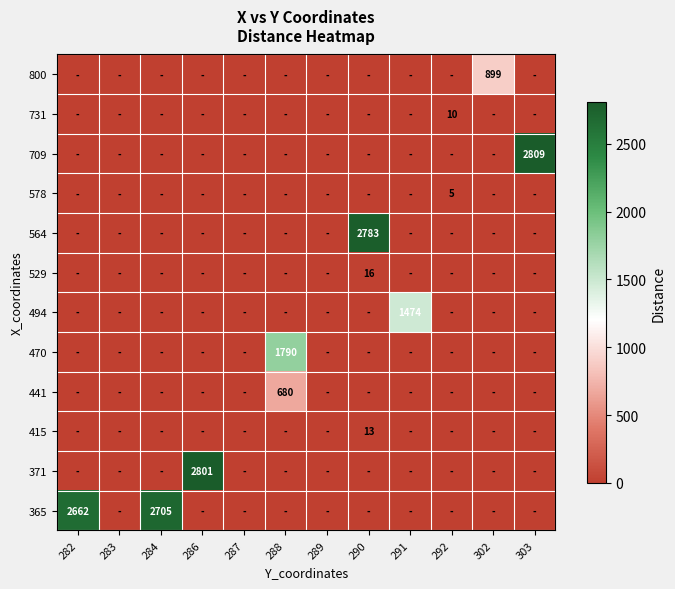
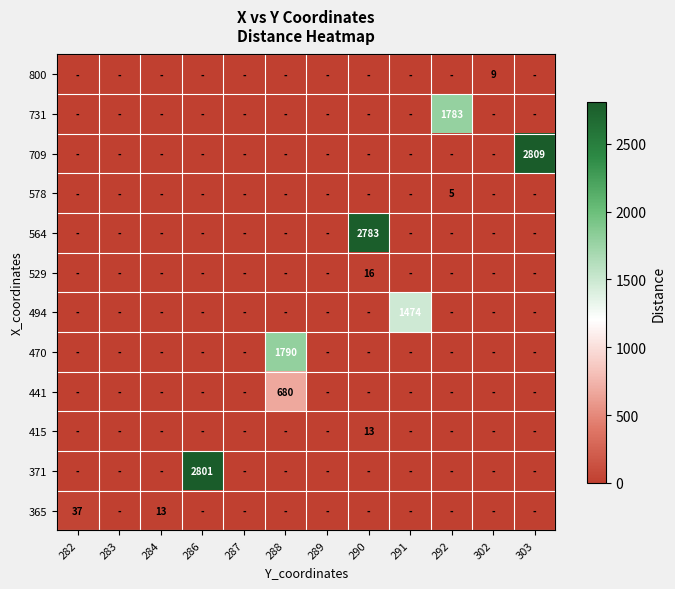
  {
    "800": {
-     "302": 899
+     "302": 9
    },
    "731": {
-     "292": 10
+     "292": 1783
    },
    "709": {
      "303": 2809
    },
    "578": {
      "292": 5
    },
    "564": {
      "290": 2783
    },
    "529": {
      "290": 16
    },
    "494": {
      "291": 1474
    },
    "470": {
      "288": 1790
    },
    "441": {
      "288": 680
    },
    "415": {
      "290": 13
    },
    "371": {
      "286": 2801
    },
    "365": {
-     "282": 2662,
-     "284": 2705
+     "282": 37,
+     "284": 13
    }
  }
